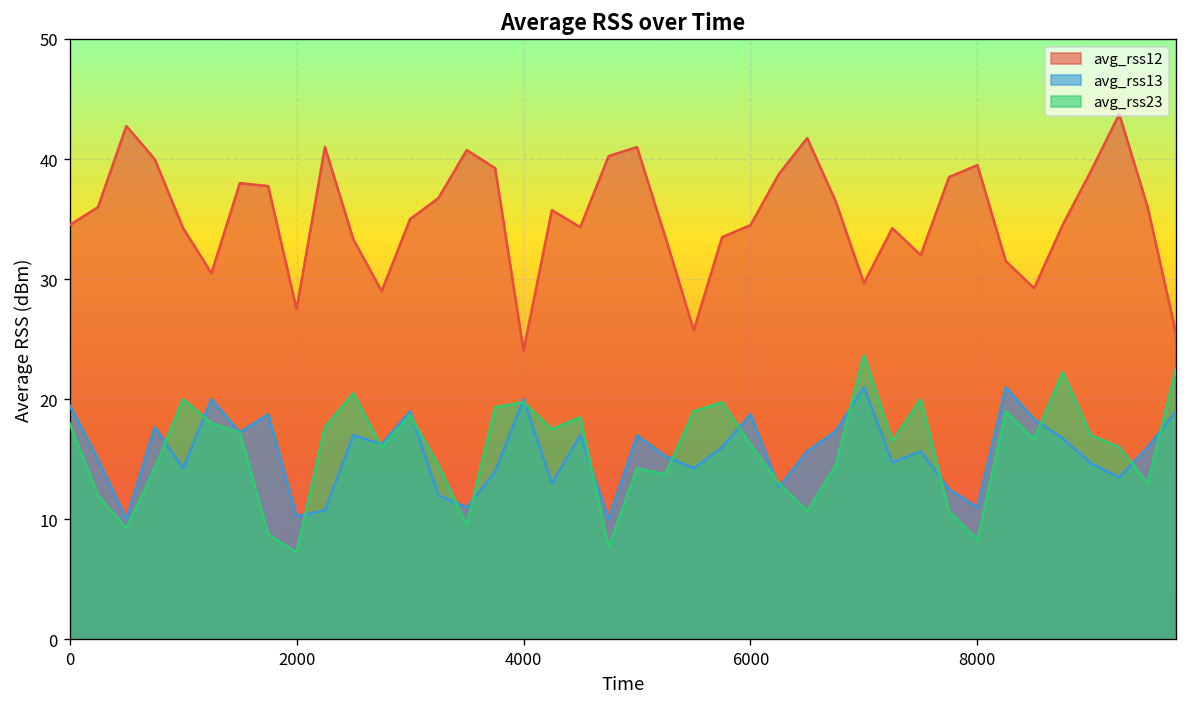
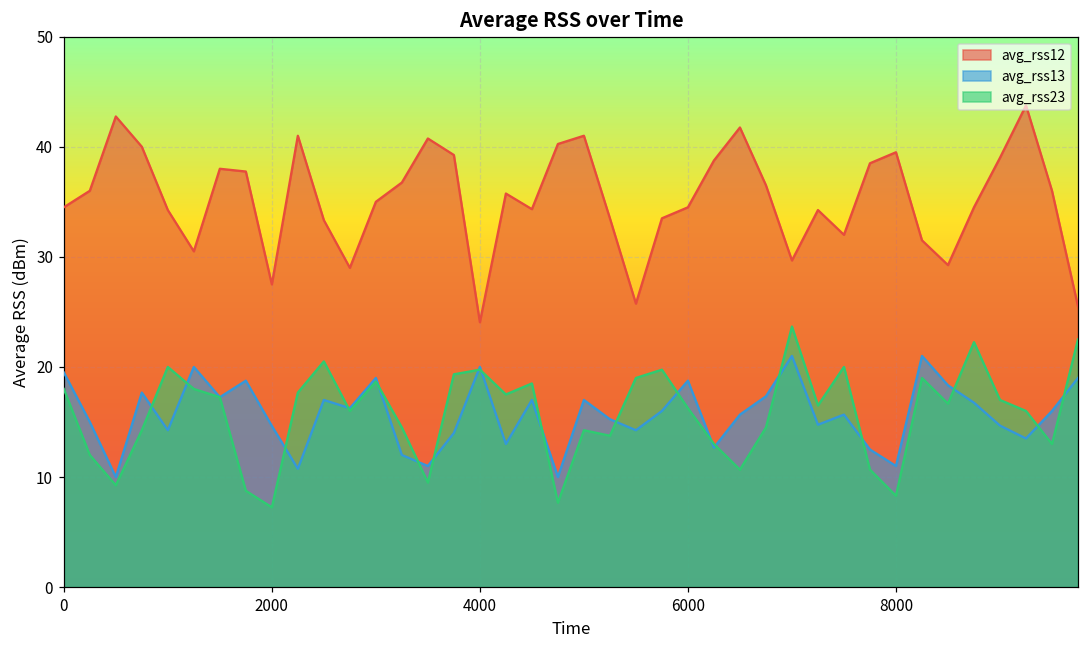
  {
    "avg_rss12": {
      "0": 34.5,
      "2000": 27.5,
      "4000": 24.1,
      "6000": 34.5,
      "8000": 39.5
    },
    "avg_rss13": {
      "0": 19.5,
-     "2000": 10.3,
+     "2000": 14.6,
      "6000": 18.8,
      "8000": 11.0
    },
    "avg_rss23": {
      "0": 18.0,
      "2000": 7.3,
      "6000": 16.3,
      "8000": 8.3
    }
  }
